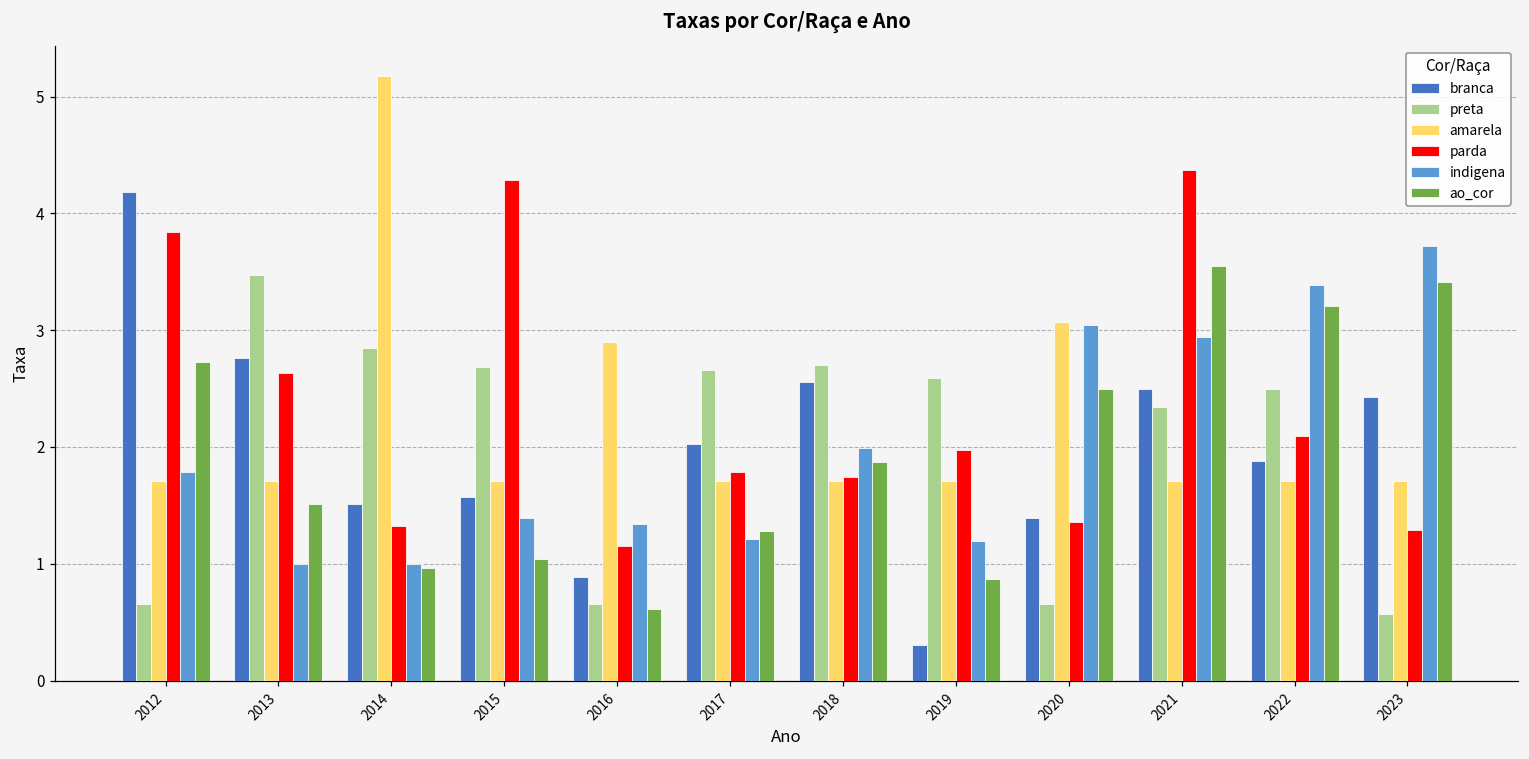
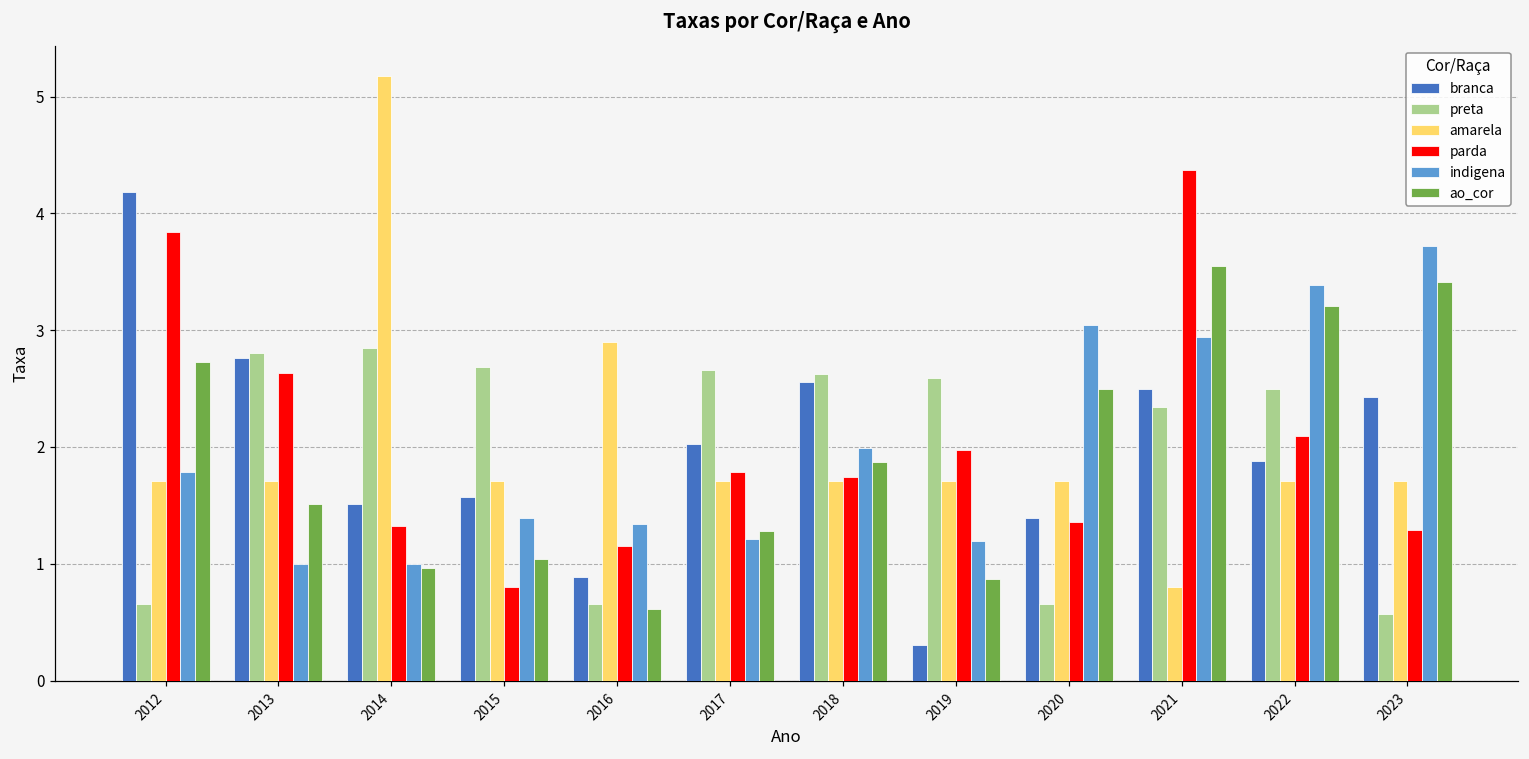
  {
    "preta": {
      "2012": 0.65,
-     "2013": 3.47,
+     "2013": 2.80,
      "2014": 2.84,
      "2015": 2.68,
      "2016": 0.65,
      "2017": 2.66,
-     "2018": 2.70,
+     "2018": 2.63,
      "2019": 2.59,
      "2020": 0.65,
      "2021": 2.34,
      "2022": 2.49,
      "2023": 0.57
    },
    "amarela": {
      "2012": 1.71,
      "2013": 1.71,
      "2014": 5.18,
      "2015": 1.71,
      "2016": 2.90,
      "2017": 1.71,
      "2018": 1.71,
      "2019": 1.71,
-     "2020": 3.07,
-     "2021": 1.71,
+     "2020": 1.71,
+     "2021": 0.80,
      "2022": 1.71,
      "2023": 1.71
    },
    "parda": {
      "2012": 3.84,
      "2013": 2.64,
      "2014": 1.32,
-     "2015": 4.28,
+     "2015": 0.80,
      "2016": 1.15,
      "2017": 1.79,
      "2018": 1.74,
      "2019": 1.98,
      "2020": 1.36,
      "2021": 4.37,
      "2022": 2.09,
      "2023": 1.29
    },
    "ao_cor": {
      "2012": 2.73,
      "2013": 1.52,
      "2014": 0.96,
      "2015": 1.04,
      "2016": 0.61,
      "2017": 1.28,
      "2018": 1.87,
      "2019": 0.87,
      "2020": 2.50,
      "2021": 3.55,
      "2022": 3.21,
      "2023": 3.42
    }
  }
